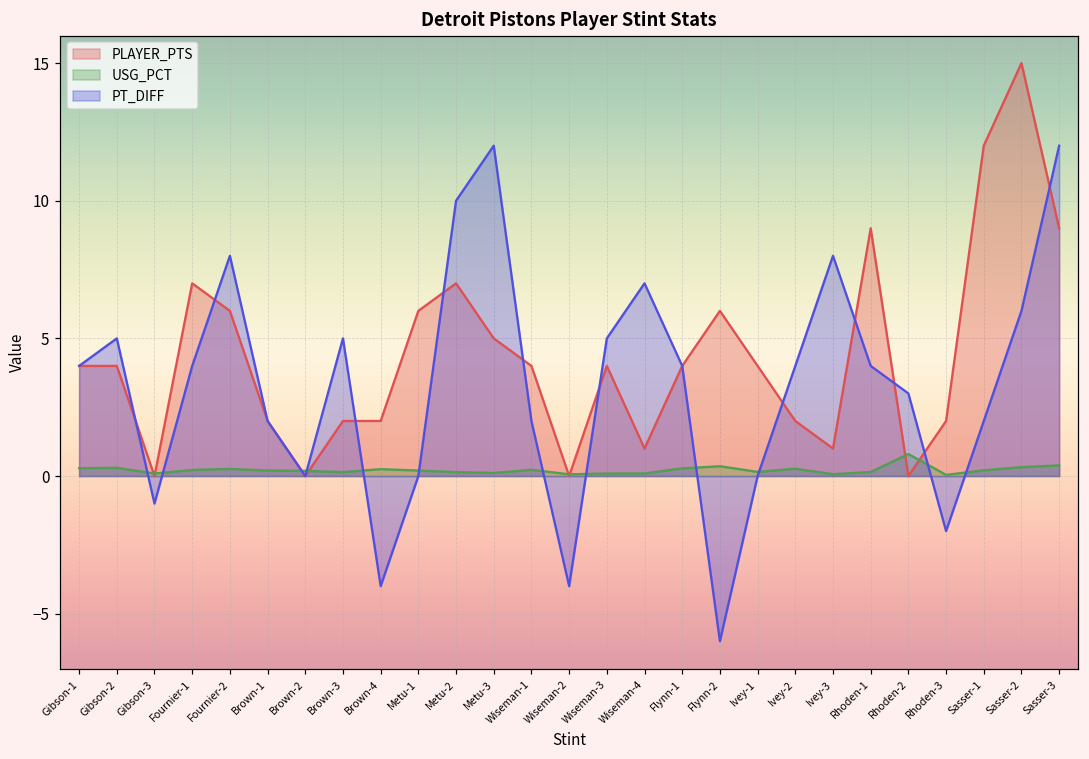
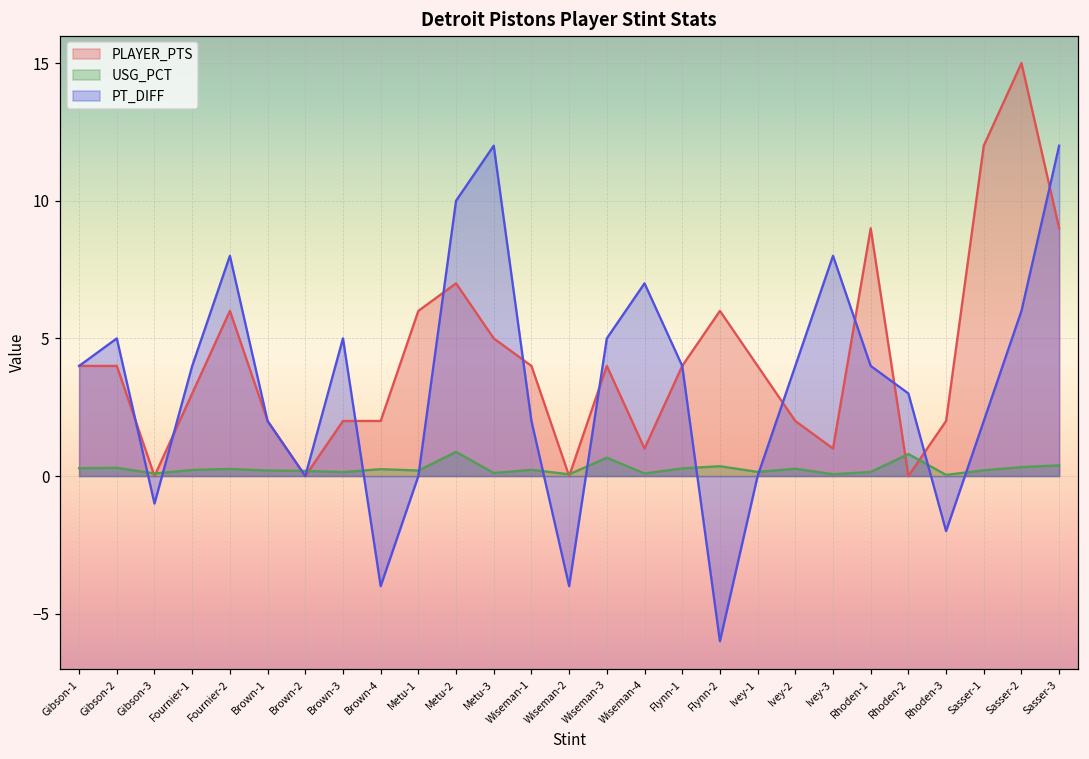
  {
    "PLAYER_PTS": {
      "Gibson-2": 4,
-     "Fournier-1": 7,
+     "Fournier-1": 3,
      "Fournier-2": 6,
      "Brown-3": 2,
      "Brown-4": 2,
      "Metu-1": 6,
      "Metu-2": 7,
      "Metu-3": 5,
      "Wiseman-1": 4,
      "Wiseman-3": 4,
      "Wiseman-4": 1,
      "Flynn-2": 6,
      "Ivey-1": 4,
      "Ivey-2": 2,
      "Ivey-3": 1,
      "Rhoden-1": 9,
      "Rhoden-2": 0,
      "Rhoden-3": 2,
      "Sasser-1": 12,
      "Sasser-2": 15,
      "Sasser-3": 9
    },
    "USG_PCT": {
      "Gibson-1": 0.3,
      "Gibson-2": 0.3,
      "Fournier-1": 0.2,
      "Fournier-2": 0.3,
      "Brown-1": 0.2,
      "Brown-2": 0.2,
      "Brown-3": 0.1,
      "Brown-4": 0.3,
      "Metu-1": 0.2,
-     "Metu-2": 0.1,
+     "Metu-2": 0.9,
      "Metu-3": 0.1,
      "Wiseman-1": 0.2,
-     "Wiseman-3": 0.1,
+     "Wiseman-3": 0.7,
      "Wiseman-4": 0.1,
      "Flynn-1": 0.3,
      "Flynn-2": 0.4,
      "Ivey-1": 0.2,
      "Ivey-2": 0.3,
      "Ivey-3": 0.1,
      "Rhoden-1": 0.1,
      "Rhoden-2": 0.8,
      "Sasser-1": 0.2,
      "Sasser-2": 0.3,
      "Sasser-3": 0.4
    }
  }
